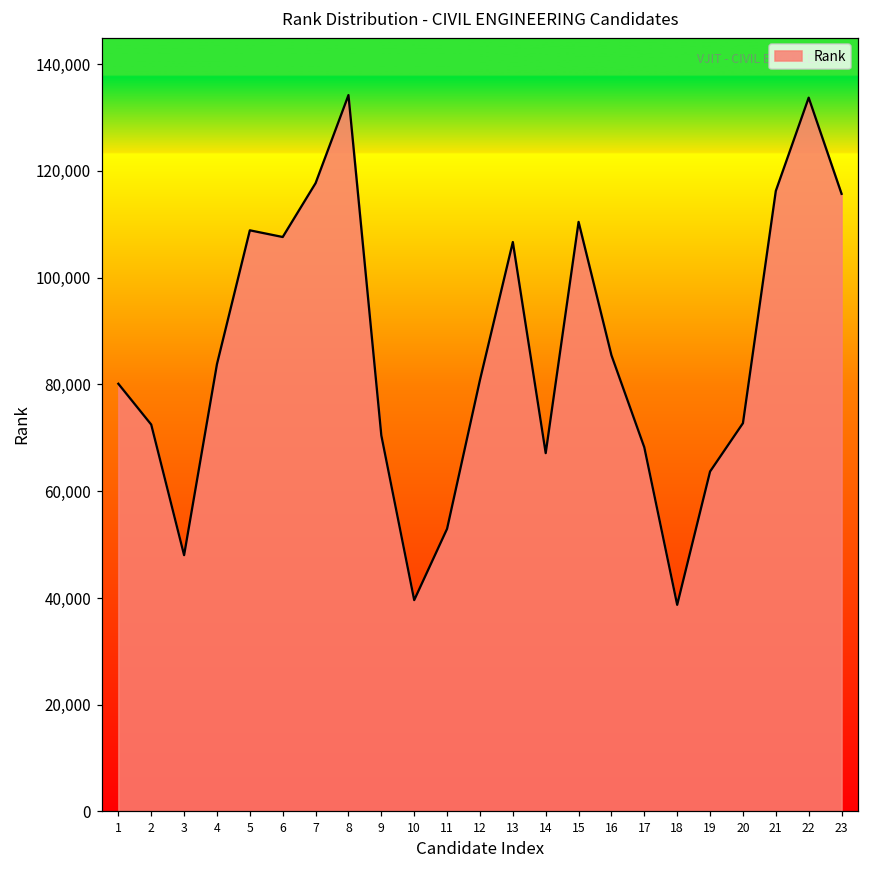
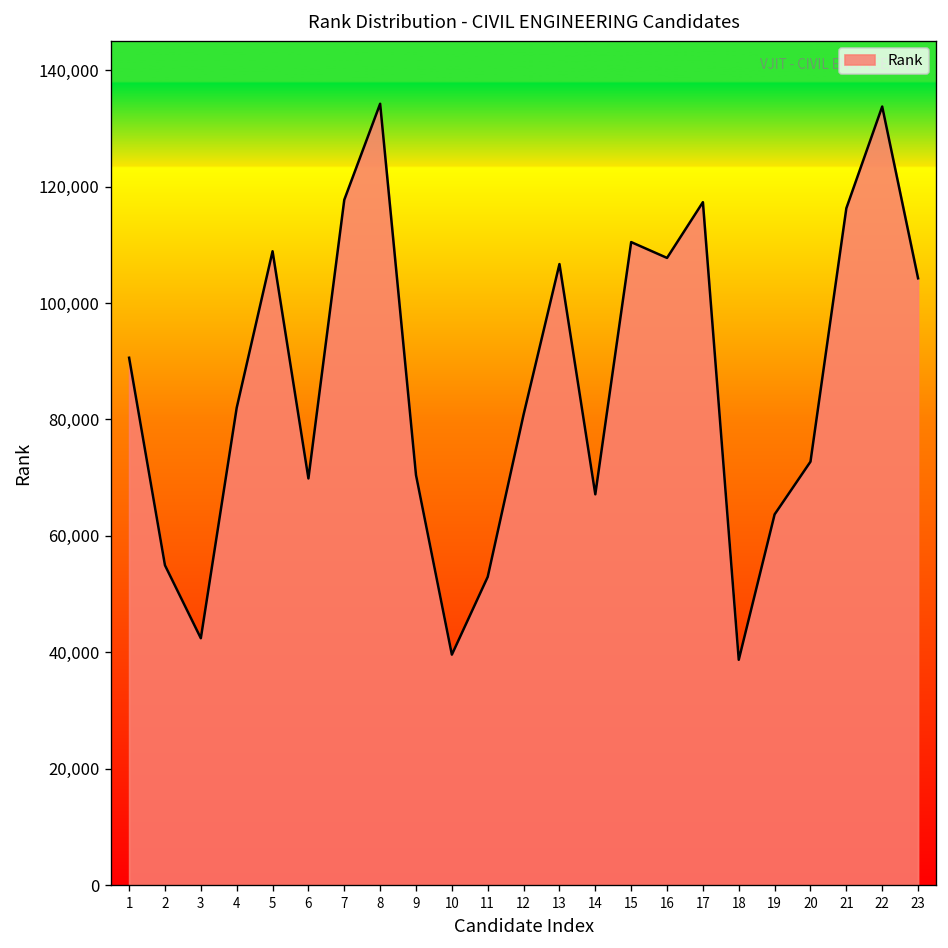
  {
-   "1": "80,000",
-   "2": "72,000",
-   "3": "48,000",
-   "4": "84,000",
+   "1": "91,000",
+   "2": "55,000",
+   "3": "42,000",
+   "4": "82,000",
    "5": "109,000",
-   "6": "108,000",
+   "6": "70,000",
    "7": "118,000",
    "8": "134,000",
    "9": "70,000",
    "10": "40,000",
    "11": "53,000",
    "12": "81,000",
    "13": "107,000",
    "14": "67,000",
    "15": "110,000",
-   "16": "85,000",
-   "17": "68,000",
+   "16": "108,000",
+   "17": "117,000",
    "18": "39,000",
    "19": "64,000",
    "20": "73,000",
    "21": "116,000",
    "22": "134,000",
-   "23": "116,000"
+   "23": "104,000"
  }
